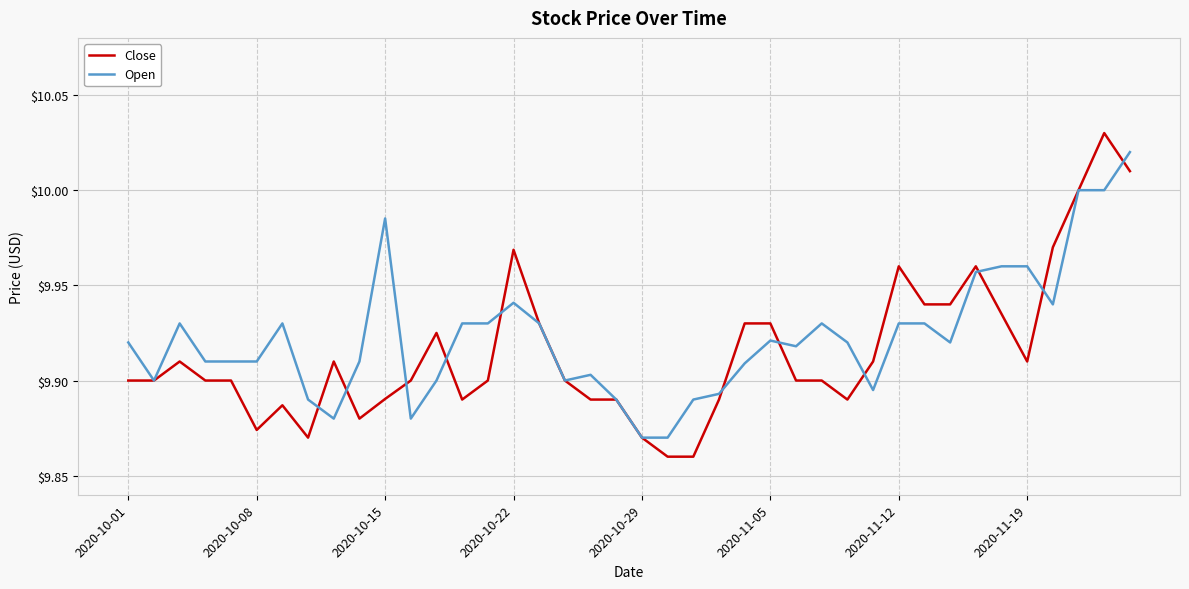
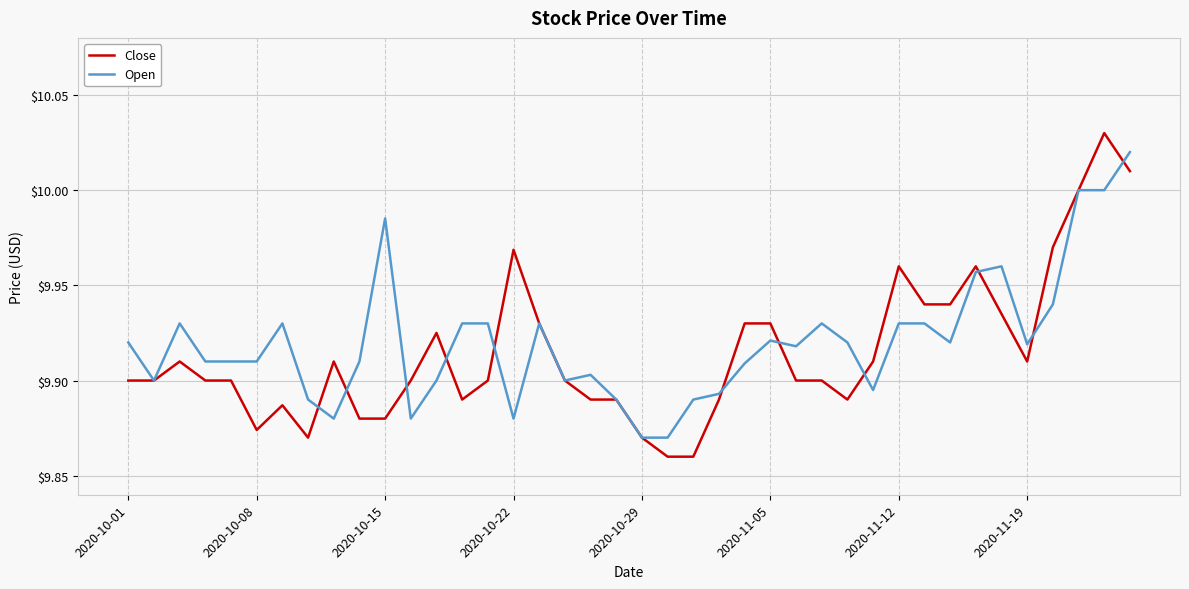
  {
    "Close": {
      "2020-10-01": "$9.900",
      "2020-10-08": "$9.874",
-     "2020-10-15": "$9.890",
+     "2020-10-15": "$9.880",
      "2020-10-22": "$9.969",
      "2020-11-05": "$9.930",
      "2020-11-12": "$9.960",
      "2020-11-19": "$9.910"
    },
    "Open": {
      "2020-10-01": "$9.920",
      "2020-10-08": "$9.910",
      "2020-10-15": "$9.985",
-     "2020-10-22": "$9.941",
+     "2020-10-22": "$9.880",
      "2020-11-05": "$9.921",
      "2020-11-12": "$9.930",
-     "2020-11-19": "$9.960"
+     "2020-11-19": "$9.919"
    }
  }
